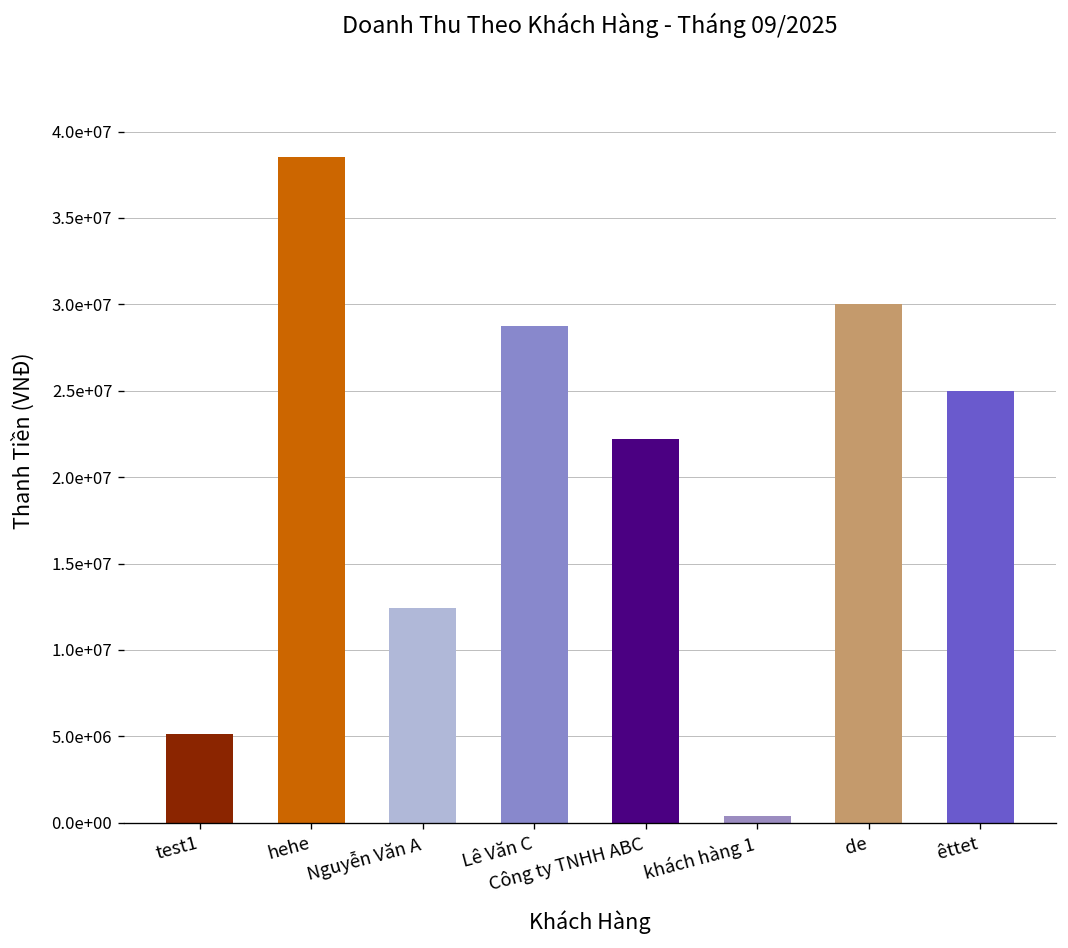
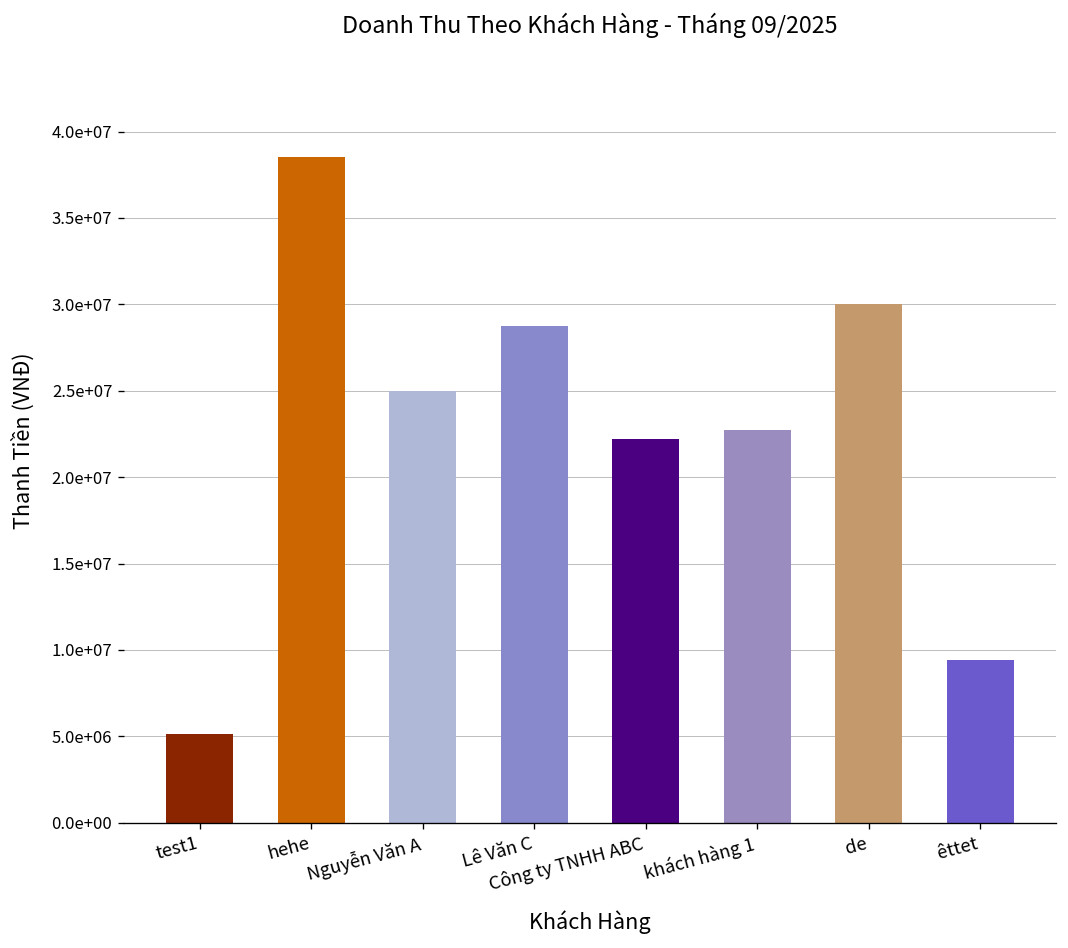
  {
    "test1": 5100000,
    "hehe": 38500000,
-   "Nguyễn Văn A": 12400000,
+   "Nguyễn Văn A": 25000000,
    "Lê Văn C": 28700000,
    "Công ty TNHH ABC": 22200000,
-   "khách hàng 1": 400000,
+   "khách hàng 1": 22700000,
    "de": 30000000,
-   "êttet": 25000000
+   "êttet": 9400000
  }
